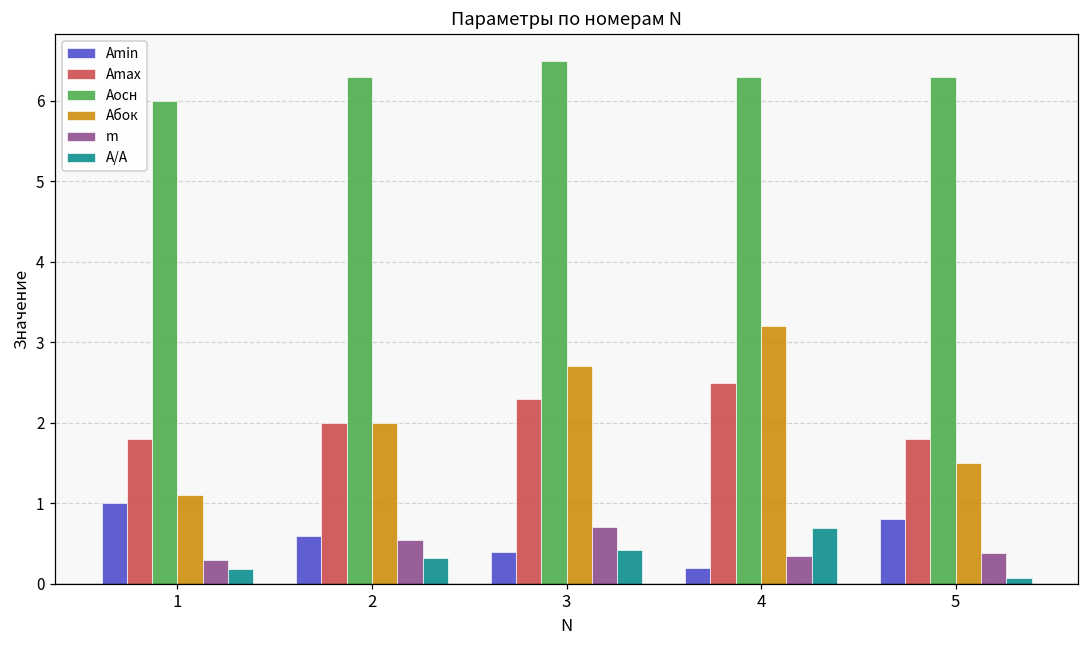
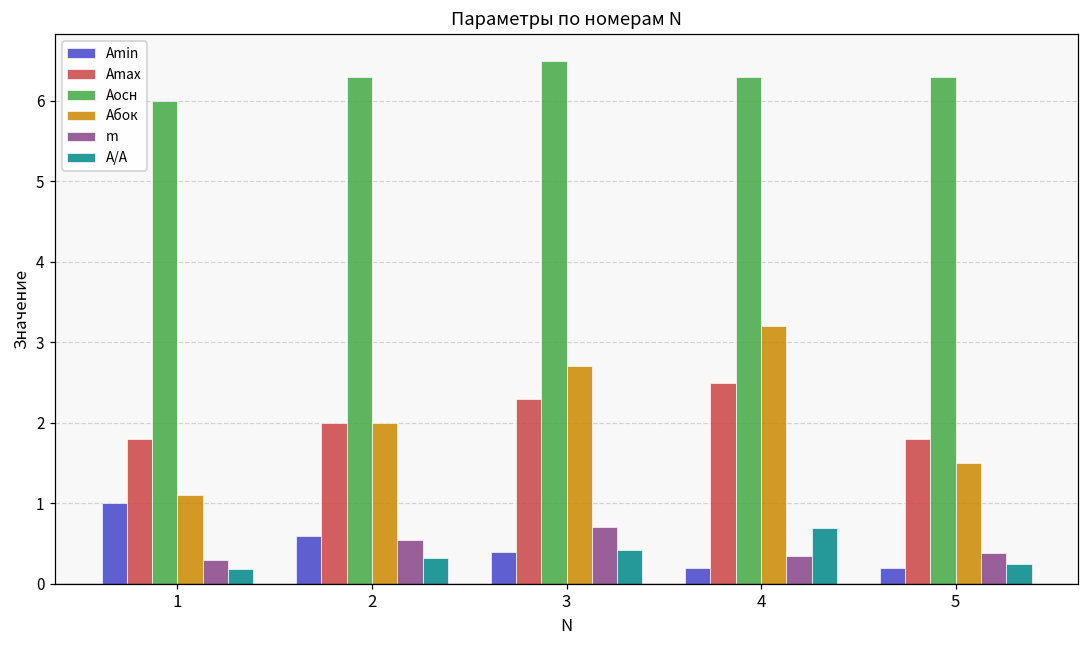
  {
    "Amin": {
      "1": 1.0,
      "2": 0.6,
      "3": 0.4,
      "4": 0.2,
-     "5": 0.8
+     "5": 0.2
    },
    "Amax": {
      "1": 1.8,
      "2": 2.0,
      "3": 2.3,
      "4": 2.5,
      "5": 1.8
    },
    "Aосн": {
      "1": 6.0,
      "2": 6.3,
      "3": 6.5,
      "4": 6.3,
      "5": 6.3
    },
    "Aбок": {
      "1": 1.1,
      "2": 2.0,
      "3": 2.7,
      "4": 3.2,
      "5": 1.5
    },
    "m": {
      "1": 0.3,
      "2": 0.5,
      "3": 0.7,
      "4": 0.4,
      "5": 0.4
    },
    "А/A": {
      "1": 0.2,
      "2": 0.3,
      "3": 0.4,
      "4": 0.7,
-     "5": 0.1
+     "5": 0.2
    }
  }
